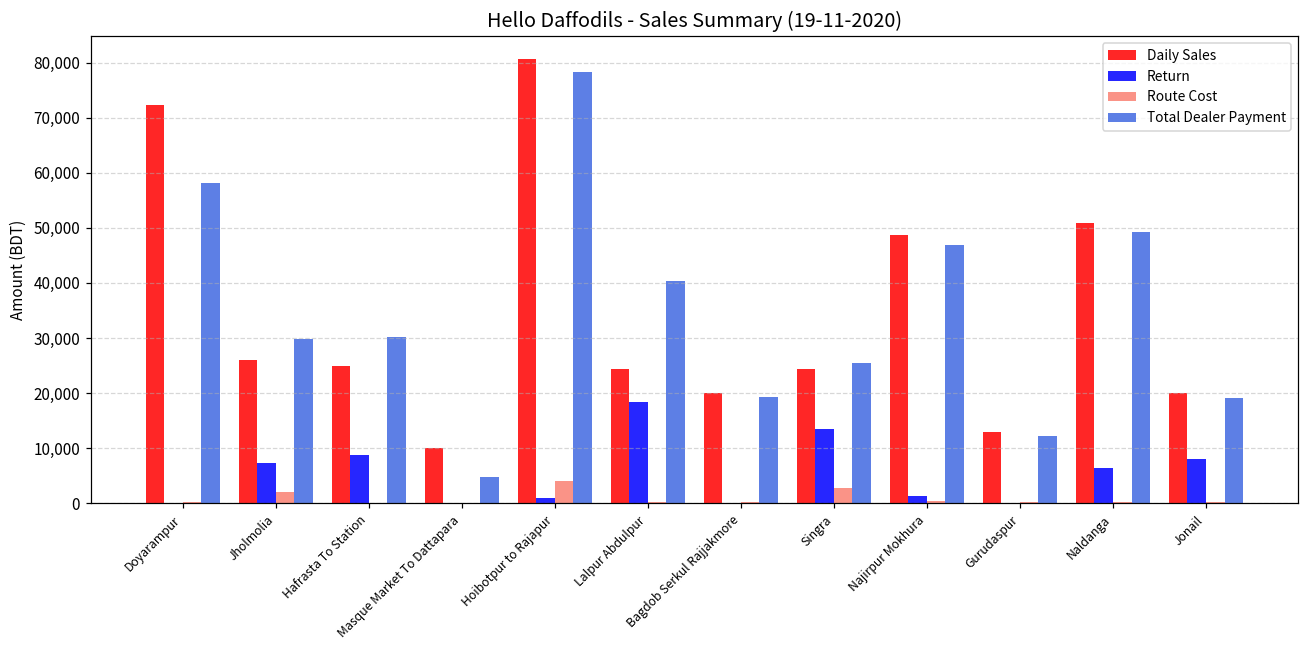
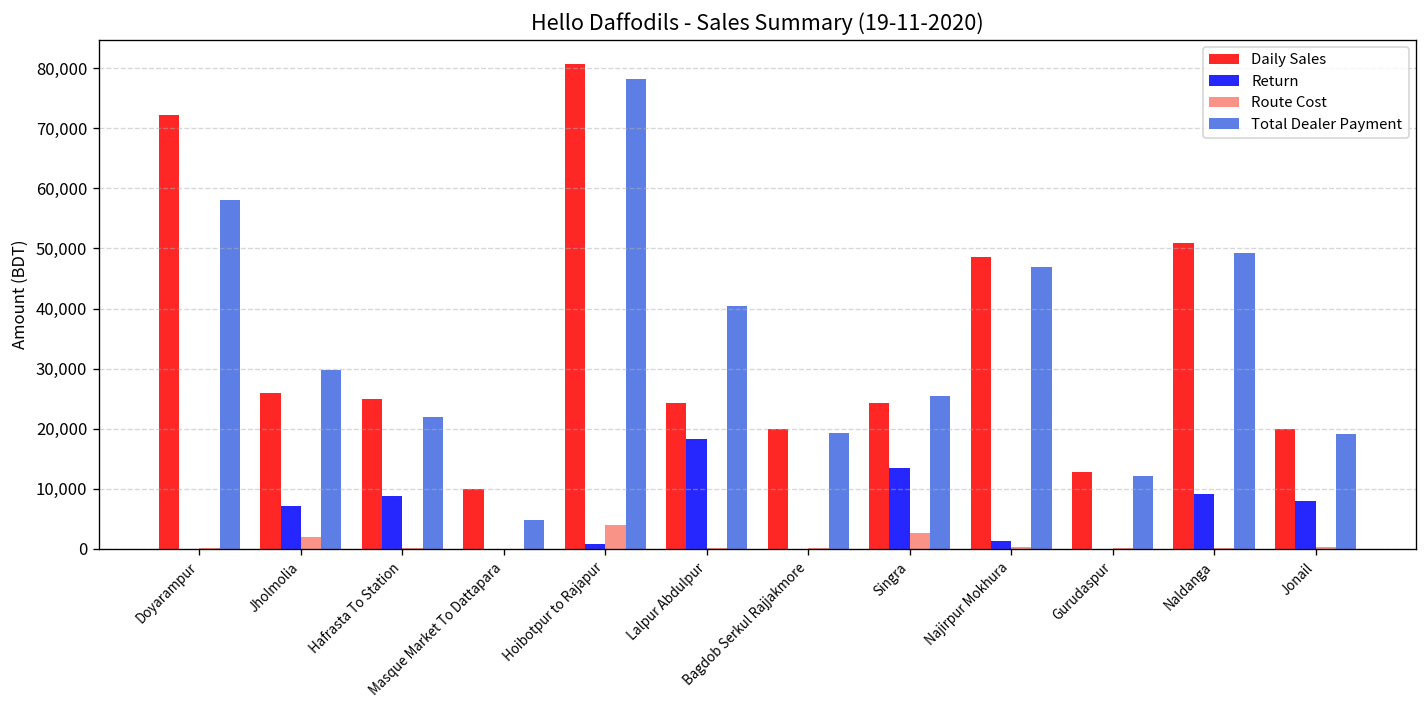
  {
    "Daily Sales": {
      "Doyarampur": "72,000",
      "Jholmolia": "26,000",
      "Hafrasta To Station": "25,000",
      "Masque Market To Dattapara": "10,000",
      "Hoibotpur to Rajapur": "81,000",
      "Lalpur Abdulpur": "24,000",
      "Bagdob Serkul Rajjakmore": "20,000",
      "Singra": "24,000",
      "Najirpur Mokhura": "49,000",
      "Gurudaspur": "13,000",
      "Naldanga": "51,000",
      "Jonail": "20,000"
    },
    "Return": {
      "Doyarampur": "0",
      "Jholmolia": "7,000",
      "Hafrasta To Station": "9,000",
      "Masque Market To Dattapara": "0",
      "Hoibotpur to Rajapur": "1,000",
      "Lalpur Abdulpur": "18,000",
      "Bagdob Serkul Rajjakmore": "0",
      "Singra": "14,000",
      "Najirpur Mokhura": "1,000",
      "Gurudaspur": "0",
-     "Naldanga": "6,000",
+     "Naldanga": "9,000",
      "Jonail": "8,000"
    },
    "Route Cost": {
      "Jholmolia": "2,000",
      "Hoibotpur to Rajapur": "4,000",
      "Singra": "3,000"
    },
    "Total Dealer Payment": {
      "Doyarampur": "58,000",
      "Jholmolia": "30,000",
-     "Hafrasta To Station": "30,000",
+     "Hafrasta To Station": "22,000",
      "Masque Market To Dattapara": "5,000",
      "Hoibotpur to Rajapur": "78,000",
      "Lalpur Abdulpur": "40,000",
      "Bagdob Serkul Rajjakmore": "19,000",
      "Singra": "26,000",
      "Najirpur Mokhura": "47,000",
      "Gurudaspur": "12,000",
      "Naldanga": "49,000",
      "Jonail": "19,000"
    }
  }
